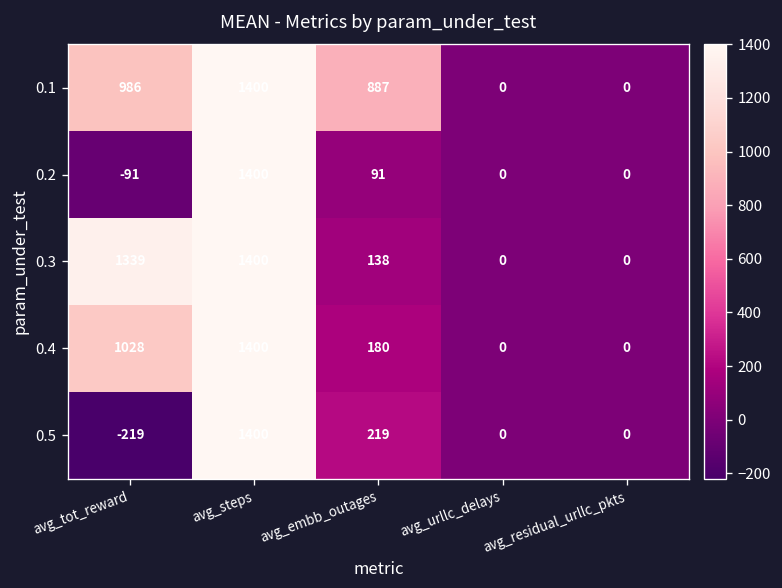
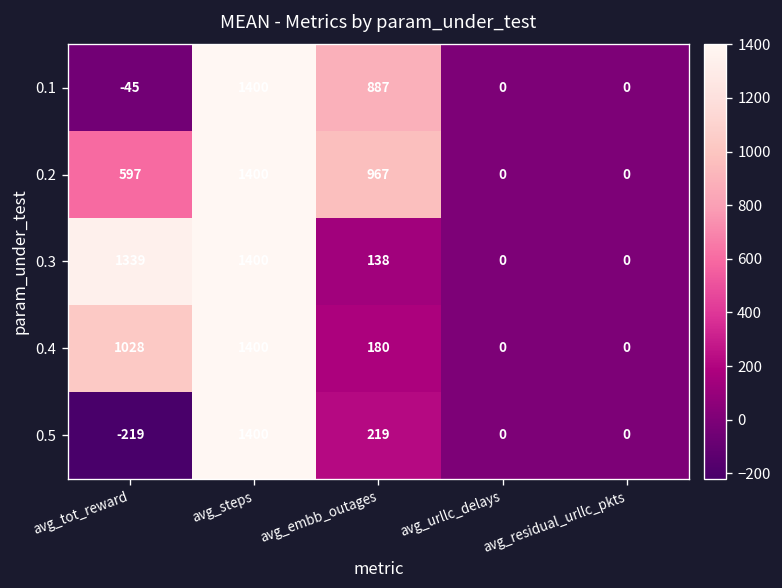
  {
    "0.1": {
-     "avg_tot_reward": 986,
+     "avg_tot_reward": -45,
      "avg_embb_outages": 887,
      "avg_urllc_delays": 0,
      "avg_residual_urllc_pkts": 0
    },
    "0.2": {
-     "avg_tot_reward": -91,
-     "avg_embb_outages": 91,
+     "avg_tot_reward": 597,
+     "avg_embb_outages": 967,
      "avg_urllc_delays": 0,
      "avg_residual_urllc_pkts": 0
    },
    "0.3": {
      "avg_embb_outages": 138,
      "avg_urllc_delays": 0,
      "avg_residual_urllc_pkts": 0
    },
    "0.4": {
      "avg_tot_reward": 1028,
      "avg_embb_outages": 180,
      "avg_urllc_delays": 0,
      "avg_residual_urllc_pkts": 0
    },
    "0.5": {
      "avg_tot_reward": -219,
      "avg_embb_outages": 219,
      "avg_urllc_delays": 0,
      "avg_residual_urllc_pkts": 0
    }
  }
